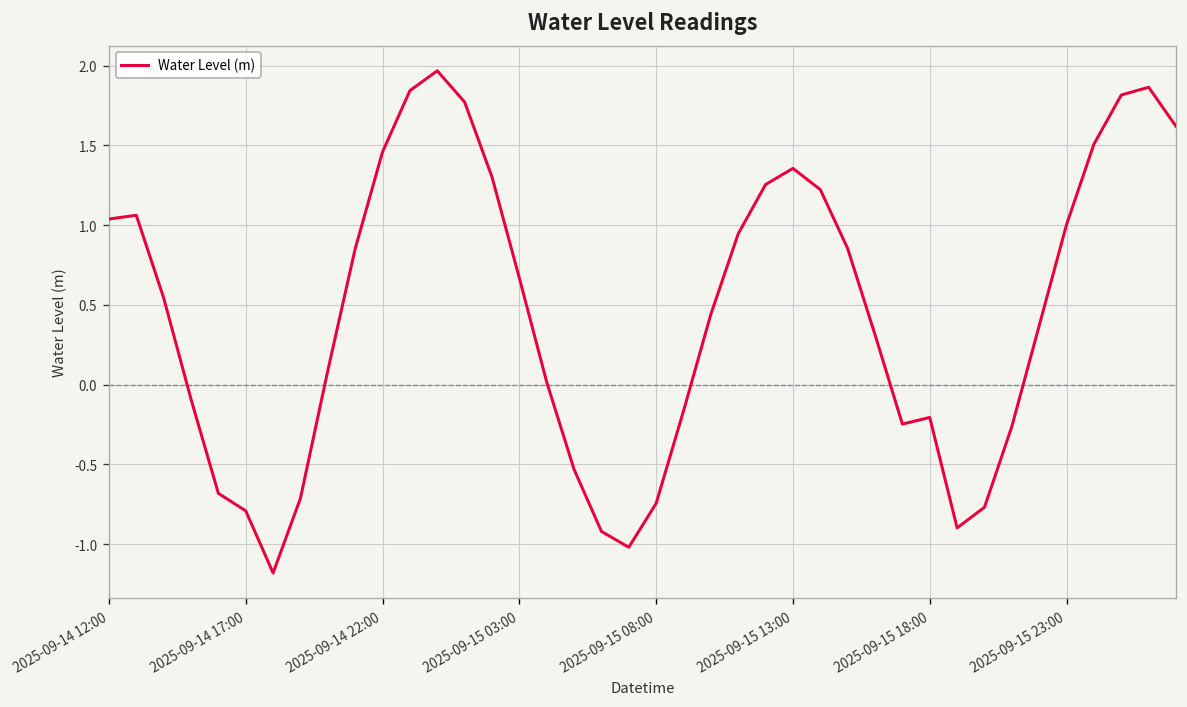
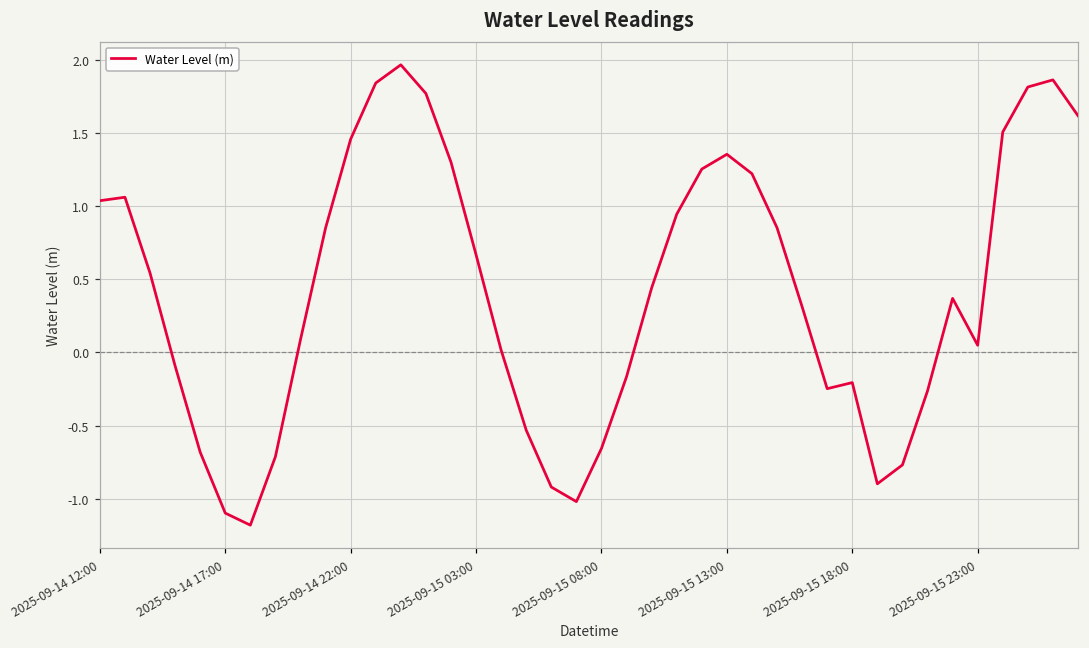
  {
    "2025-09-14 12:00": 1.04,
-   "2025-09-14 17:00": -0.79,
+   "2025-09-14 17:00": -1.10,
    "2025-09-14 22:00": 1.46,
    "2025-09-15 03:00": 0.67,
-   "2025-09-15 08:00": -0.74,
+   "2025-09-15 08:00": -0.66,
    "2025-09-15 13:00": 1.36,
    "2025-09-15 18:00": -0.21,
-   "2025-09-15 23:00": 1.00
+   "2025-09-15 23:00": 0.05
  }
